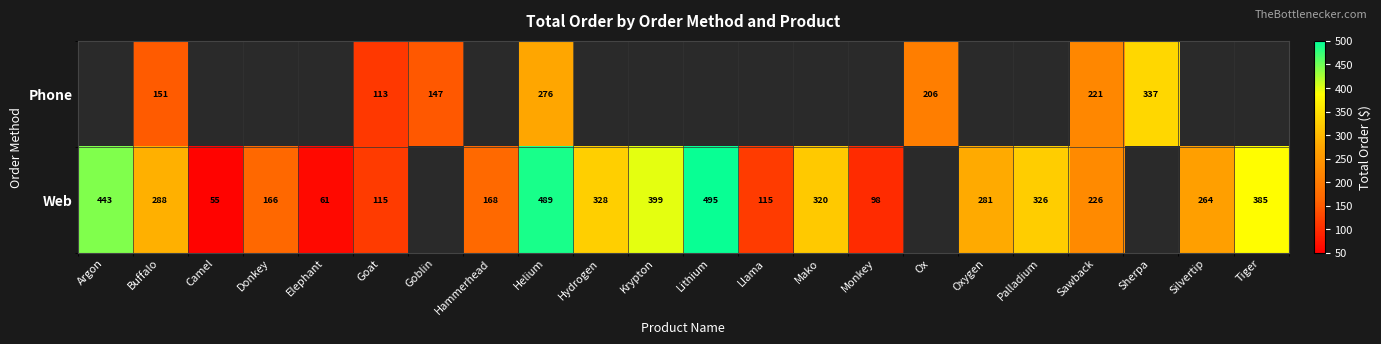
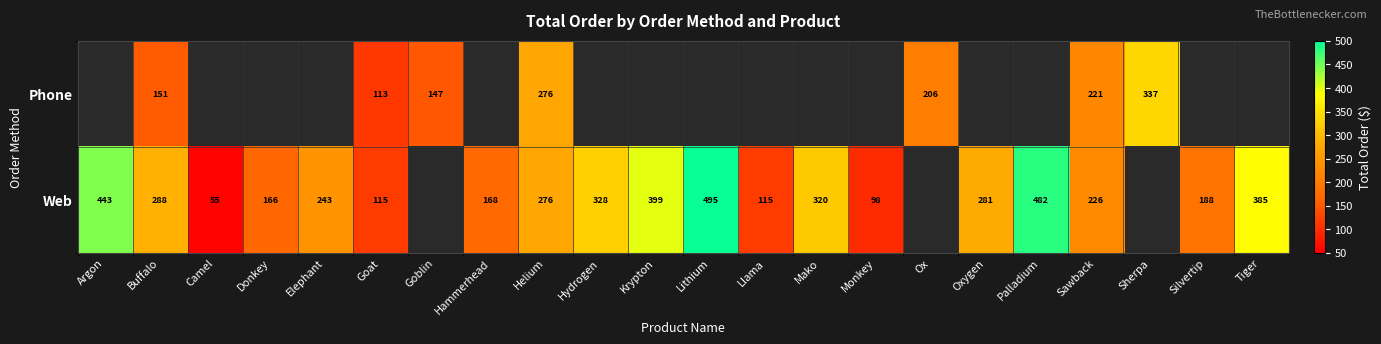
  {
    "Phone": {
      "Buffalo": 151,
      "Goat": 113,
      "Goblin": 147,
      "Helium": 276,
      "Ox": 206,
      "Sawback": 221,
      "Sherpa": 337
    },
    "Web": {
      "Argon": 443,
      "Buffalo": 288,
      "Camel": 55,
      "Donkey": 166,
-     "Elephant": 61,
+     "Elephant": 243,
      "Goat": 115,
      "Hammerhead": 168,
-     "Helium": 489,
+     "Helium": 276,
      "Hydrogen": 328,
      "Krypton": 399,
      "Lithium": 495,
      "Llama": 115,
      "Mako": 320,
      "Monkey": 98,
      "Oxygen": 281,
-     "Palladium": 326,
+     "Palladium": 482,
      "Sawback": 226,
-     "Silvertip": 264,
+     "Silvertip": 188,
      "Tiger": 385
    }
  }
